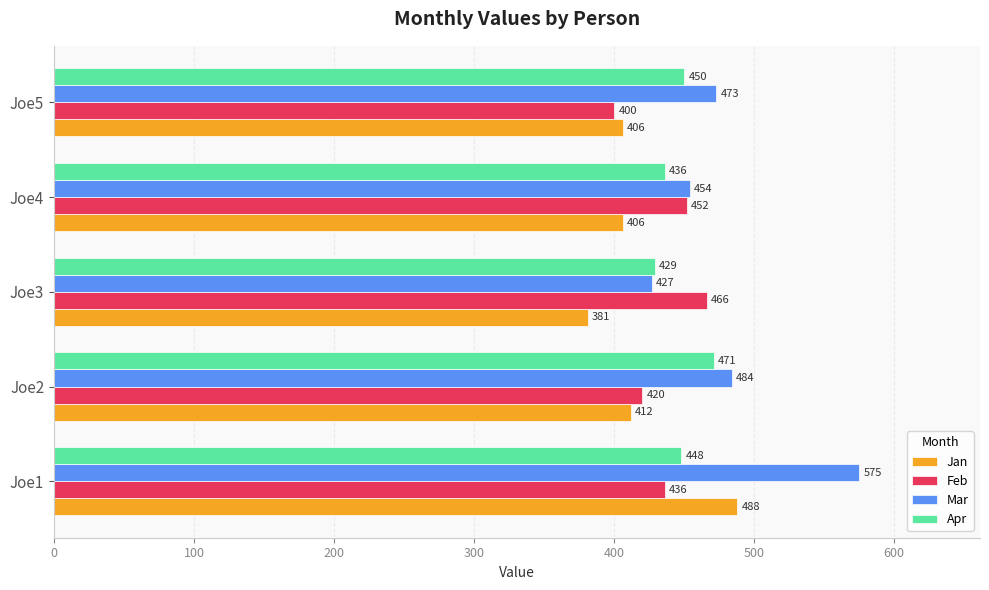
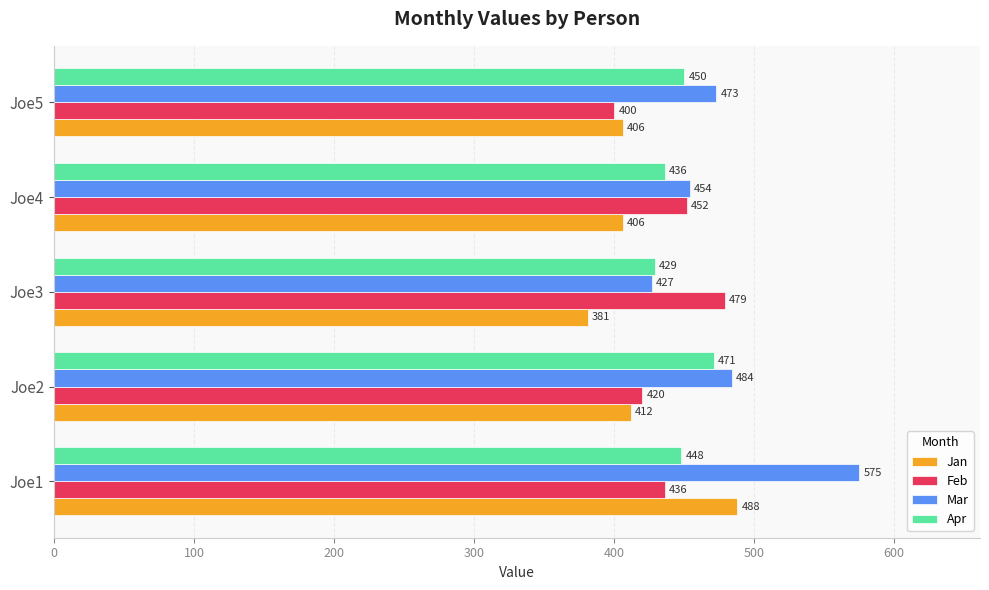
  {
    "Jan": {
      "Joe5": 406,
      "Joe4": 406,
      "Joe3": 381,
      "Joe2": 412,
      "Joe1": 488
    },
    "Feb": {
      "Joe5": 400,
      "Joe4": 452,
-     "Joe3": 466,
+     "Joe3": 479,
      "Joe2": 420,
      "Joe1": 436
    },
    "Mar": {
      "Joe5": 473,
      "Joe4": 454,
      "Joe3": 427,
      "Joe2": 484,
      "Joe1": 575
    },
    "Apr": {
      "Joe5": 450,
      "Joe4": 436,
      "Joe3": 429,
      "Joe2": 471,
      "Joe1": 448
    }
  }
